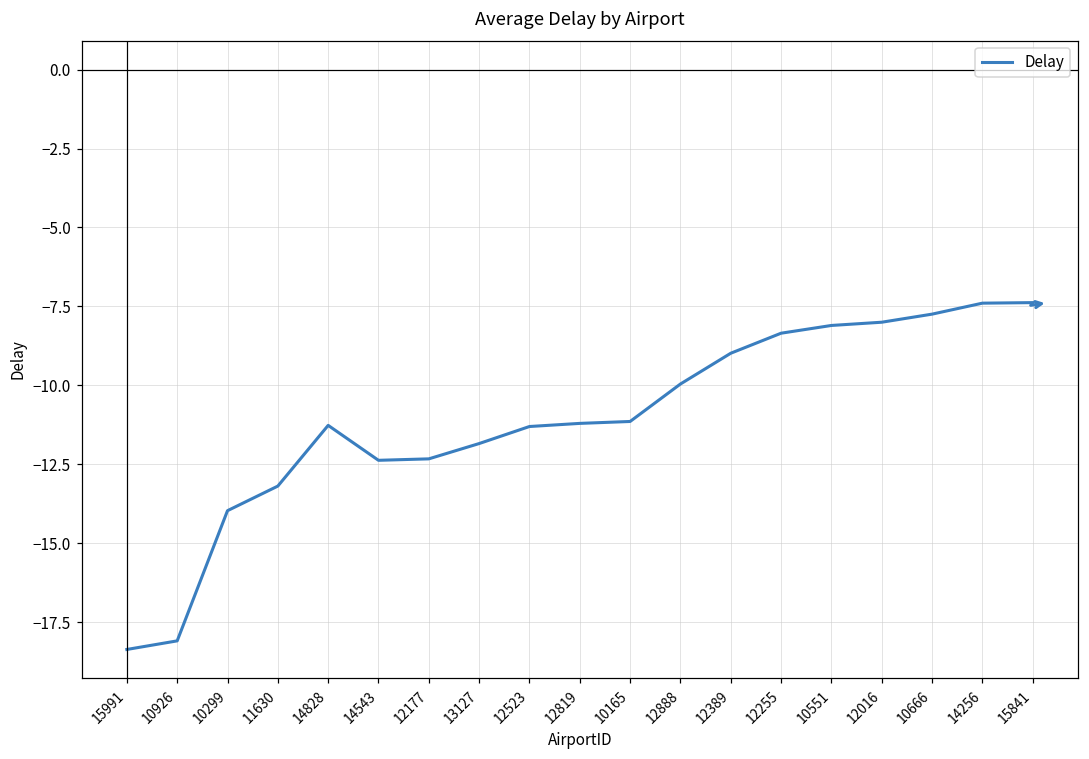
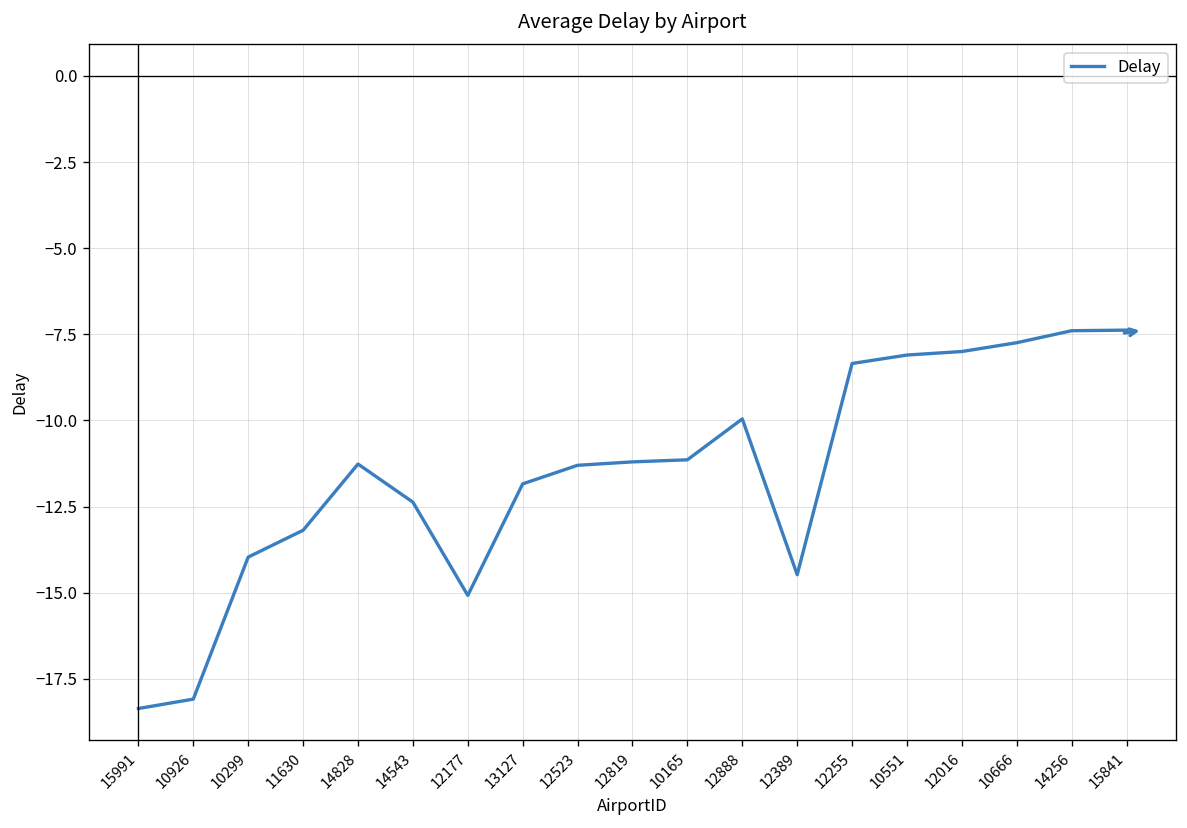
  {
    "15991": -18.4,
    "10926": -18.1,
    "10299": -14.0,
    "11630": -13.2,
    "14828": -11.3,
    "14543": -12.4,
-   "12177": -12.3,
+   "12177": -15.1,
    "13127": -11.8,
    "12523": -11.3,
    "12819": -11.2,
    "10165": -11.1,
    "12888": -10.0,
-   "12389": -9.0,
+   "12389": -14.5,
    "12255": -8.3,
    "10551": -8.1,
    "12016": -8.0,
    "10666": -7.7,
    "14256": -7.4,
    "15841": -7.4
  }
